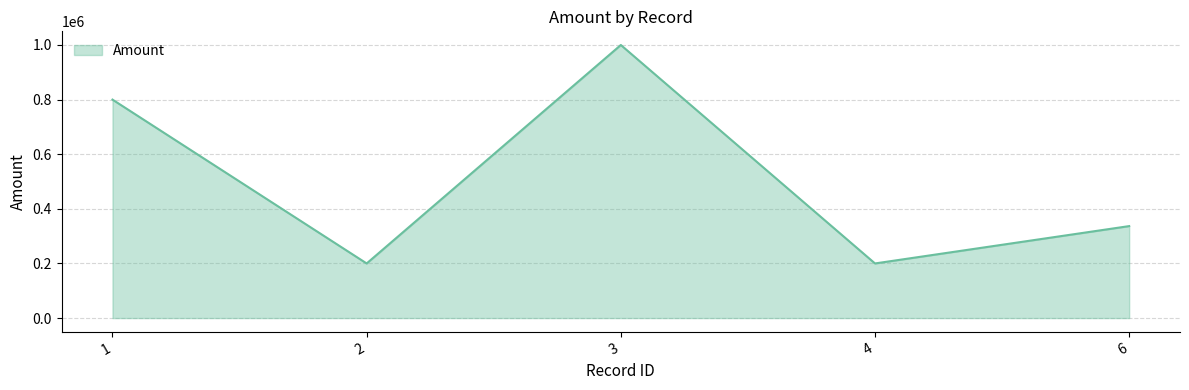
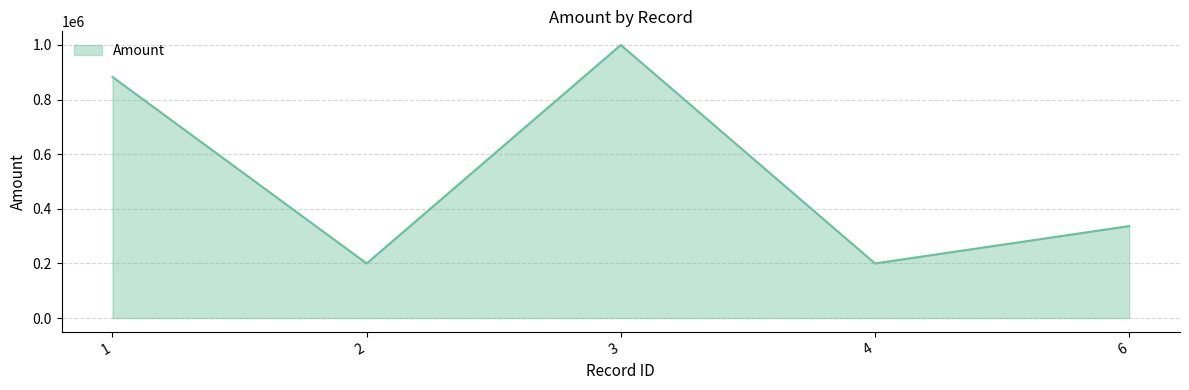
  {
-   "1": 800000,
+   "1": 880000,
    "2": 200000,
    "3": 1000000,
    "4": 200000,
    "6": 340000
  }
